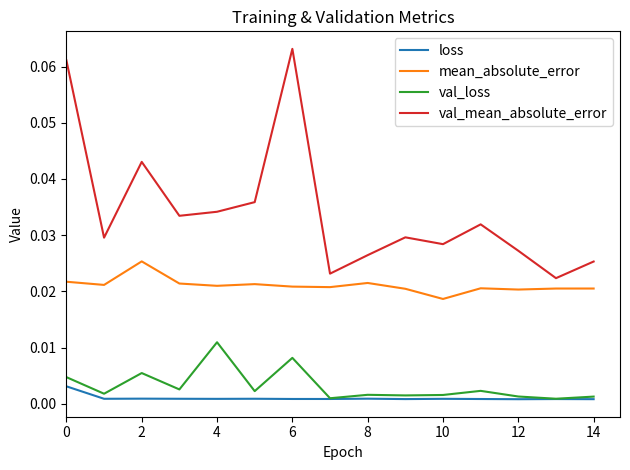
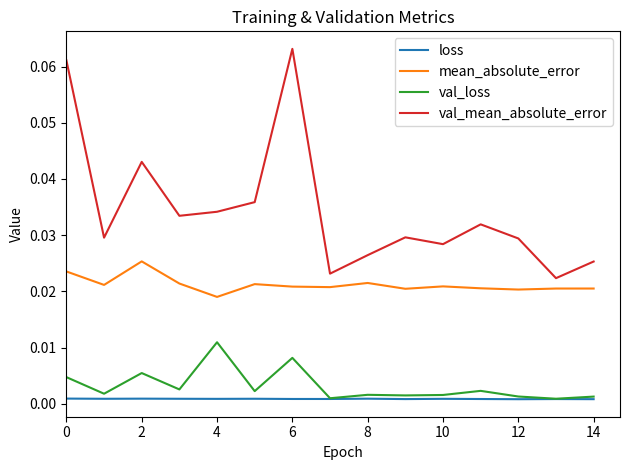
  {
    "loss": {
-     "0": 0.003,
+     "0": 0.001,
      "2": 0.001,
      "4": 0.001,
      "6": 0.001,
      "8": 0.001,
      "10": 0.001,
      "12": 0.001,
      "14": 0.001
    },
    "mean_absolute_error": {
-     "0": 0.022,
+     "0": 0.024,
      "2": 0.025,
-     "4": 0.021,
+     "4": 0.019,
      "6": 0.021,
      "8": 0.021,
-     "10": 0.019,
+     "10": 0.021,
      "12": 0.020,
      "14": 0.020
    },
    "val_loss": {
      "0": 0.005,
      "2": 0.005,
      "4": 0.011,
      "6": 0.008,
      "8": 0.002,
      "10": 0.002,
      "12": 0.001,
      "14": 0.001
    },
    "val_mean_absolute_error": {
      "0": 0.061,
      "2": 0.043,
      "4": 0.034,
      "6": 0.063,
      "8": 0.026,
      "10": 0.028,
-     "12": 0.027,
+     "12": 0.029,
      "14": 0.025
    }
  }
